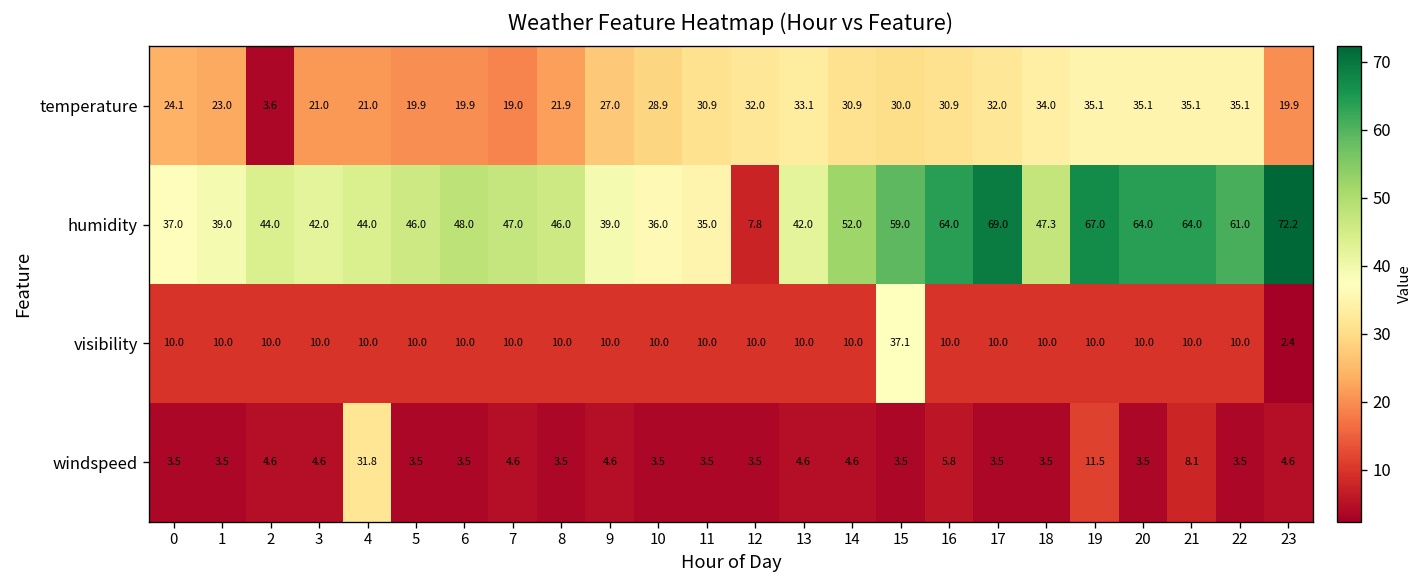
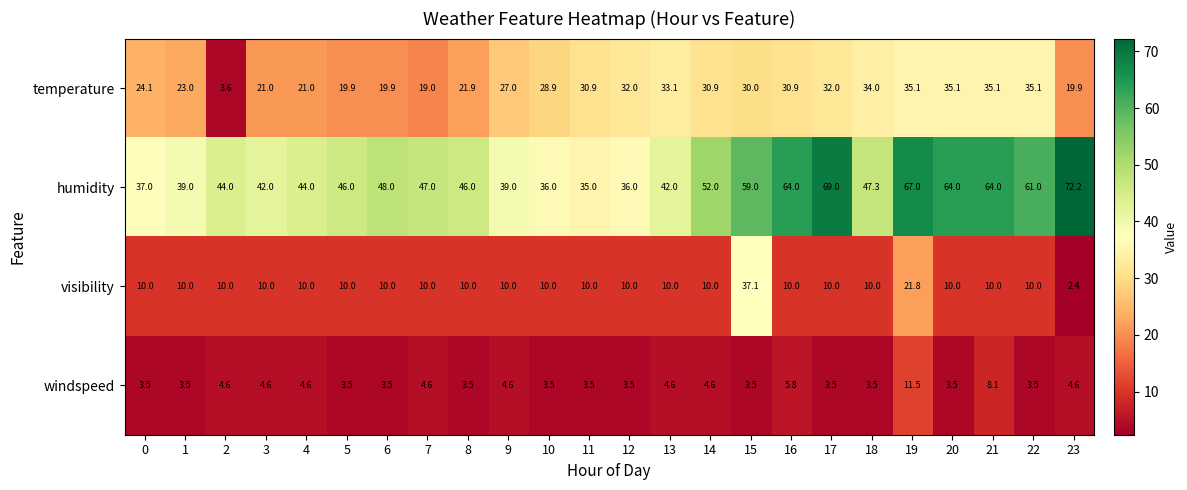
  {
    "temperature": {
      "0": 24.1,
      "1": 23.0,
      "2": 3.6,
      "3": 21.0,
      "4": 21.0,
      "5": 19.9,
      "6": 19.9,
      "7": 19.0,
      "8": 21.9,
      "9": 27.0,
      "10": 28.9,
      "11": 30.9,
      "12": 32.0,
      "13": 33.1,
      "14": 30.9,
      "15": 30.0,
      "16": 30.9,
      "17": 32.0,
      "18": 34.0,
      "19": 35.1,
      "20": 35.1,
      "21": 35.1,
      "22": 35.1,
      "23": 19.9
    },
    "humidity": {
      "0": 37.0,
      "1": 39.0,
      "2": 44.0,
      "3": 42.0,
      "4": 44.0,
      "5": 46.0,
      "6": 48.0,
      "7": 47.0,
      "8": 46.0,
      "9": 39.0,
      "10": 36.0,
      "11": 35.0,
-     "12": 7.8,
+     "12": 36.0,
      "13": 42.0,
      "14": 52.0,
      "15": 59.0,
      "16": 64.0,
      "17": 69.0,
      "18": 47.3,
      "19": 67.0,
      "20": 64.0,
      "21": 64.0,
      "22": 61.0,
      "23": 72.2
    },
    "visibility": {
      "0": 10.0,
      "1": 10.0,
      "2": 10.0,
      "3": 10.0,
      "4": 10.0,
      "5": 10.0,
      "6": 10.0,
      "7": 10.0,
      "8": 10.0,
      "9": 10.0,
      "10": 10.0,
      "11": 10.0,
      "12": 10.0,
      "13": 10.0,
      "14": 10.0,
      "15": 37.1,
      "16": 10.0,
      "17": 10.0,
      "18": 10.0,
-     "19": 10.0,
+     "19": 21.8,
      "20": 10.0,
      "21": 10.0,
      "22": 10.0,
      "23": 2.4
    },
    "windspeed": {
      "0": 3.5,
      "1": 3.5,
      "2": 4.6,
      "3": 4.6,
-     "4": 31.8,
+     "4": 4.6,
      "5": 3.5,
      "6": 3.5,
      "7": 4.6,
      "8": 3.5,
      "9": 4.6,
      "10": 3.5,
      "11": 3.5,
      "12": 3.5,
      "13": 4.6,
      "14": 4.6,
      "15": 3.5,
      "16": 5.8,
      "17": 3.5,
      "18": 3.5,
      "19": 11.5,
      "20": 3.5,
      "21": 8.1,
      "22": 3.5,
      "23": 4.6
    }
  }
